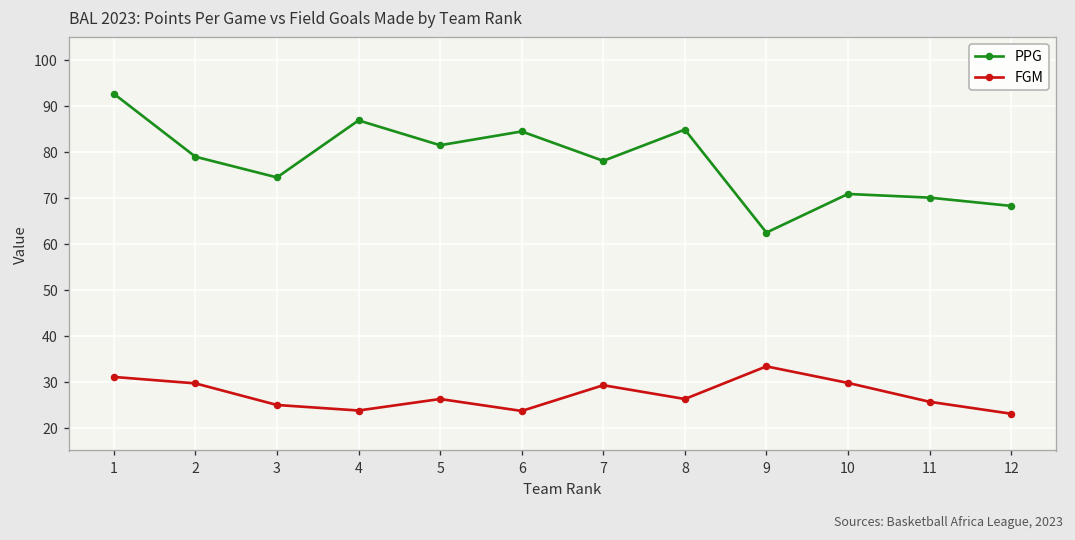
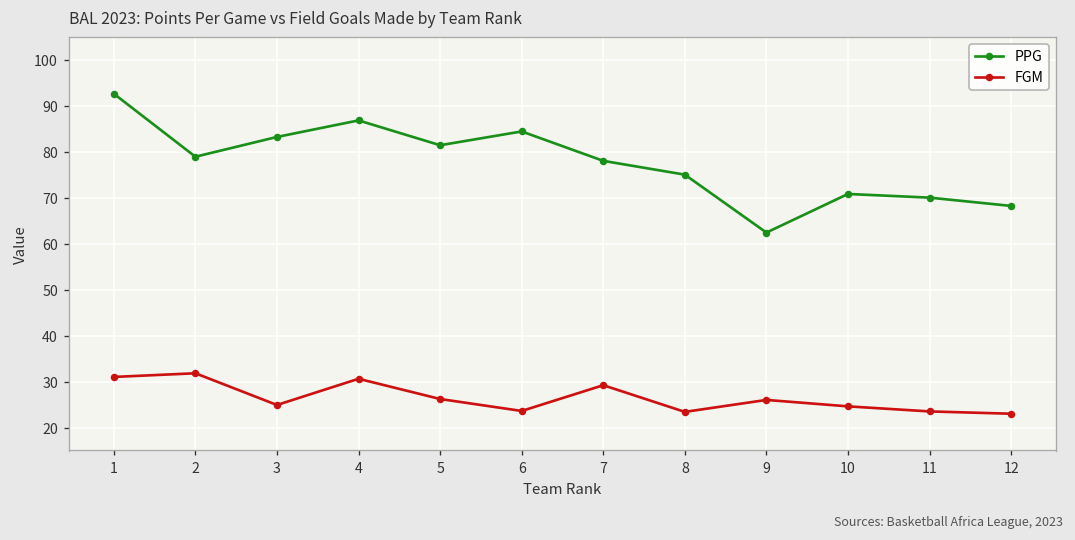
  {
    "PPG": {
      "1": 93,
      "2": 79,
-     "3": 74,
+     "3": 83,
      "4": 87,
      "5": 81,
      "6": 84,
      "7": 78,
-     "8": 85,
+     "8": 75,
      "9": 62,
      "10": 71,
      "11": 70,
      "12": 68
    },
    "FGM": {
      "1": 31,
-     "2": 30,
+     "2": 32,
      "3": 25,
-     "4": 24,
+     "4": 31,
      "5": 26,
      "6": 24,
      "7": 29,
-     "8": 26,
-     "9": 33,
-     "10": 30,
-     "11": 26,
+     "8": 23,
+     "9": 26,
+     "10": 25,
+     "11": 24,
      "12": 23
    }
  }
